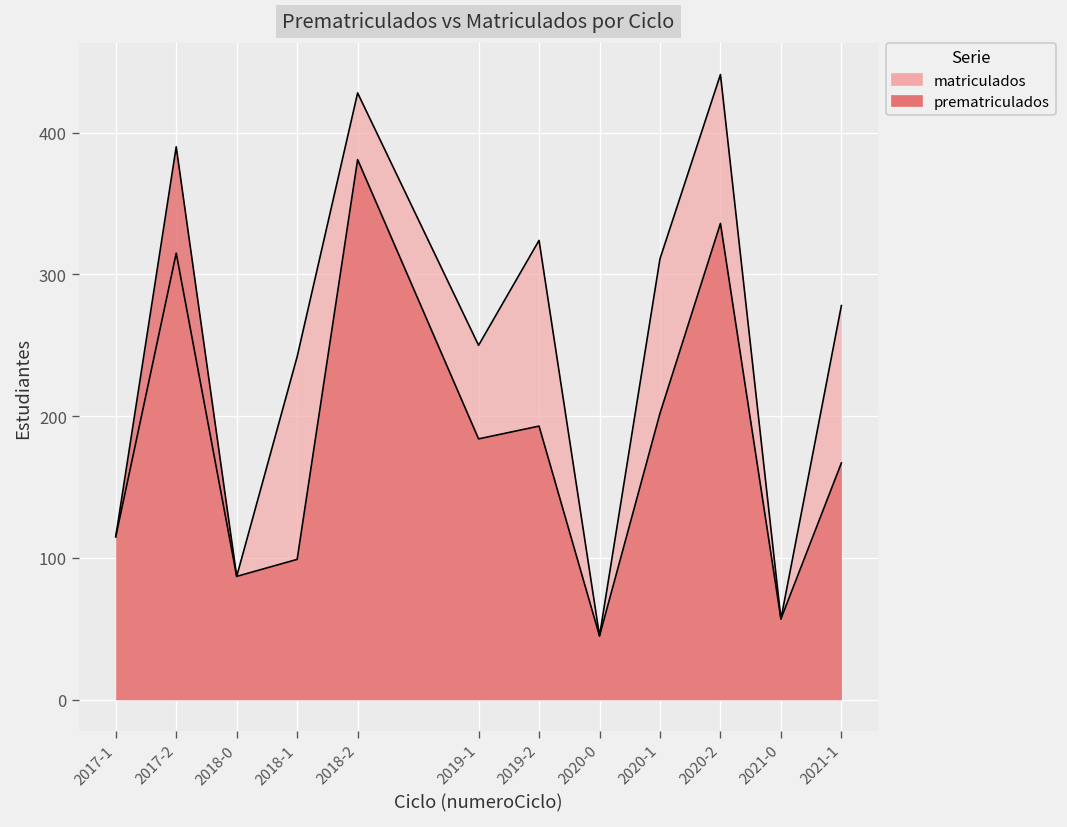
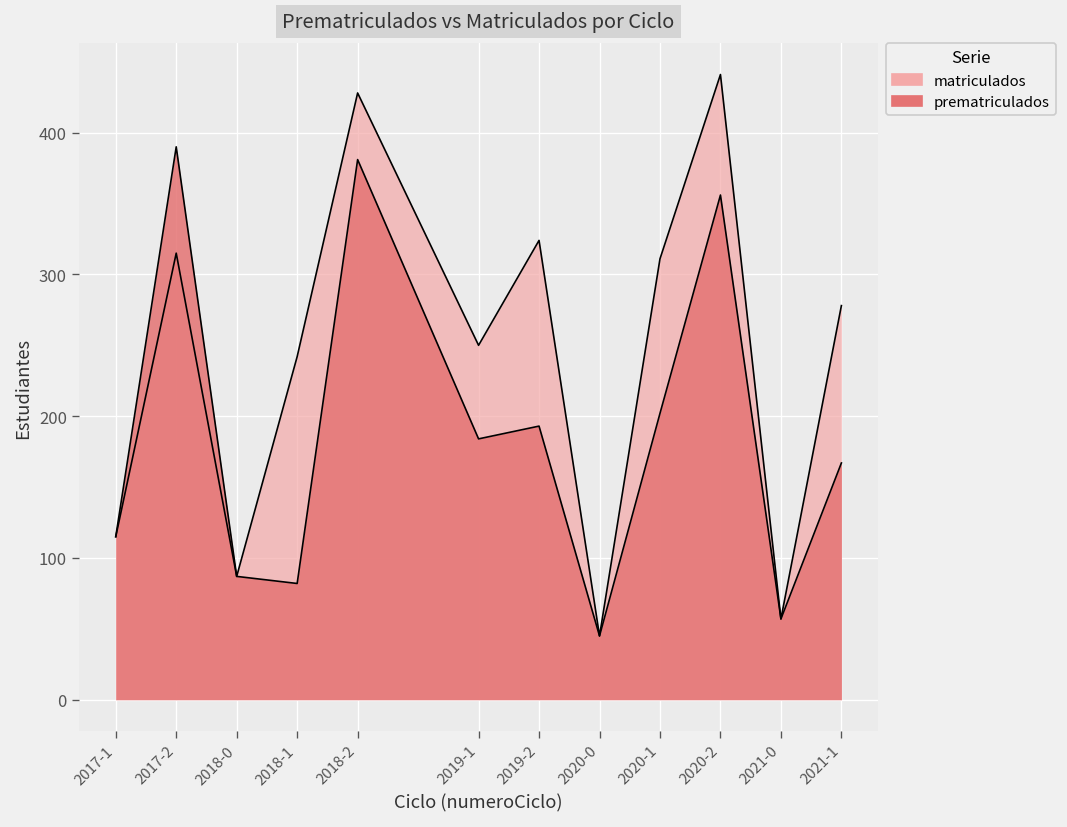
  {
    "matriculados": {
      "2017-2": 315,
      "2018-1": 242,
      "2018-2": 428,
      "2019-1": 250,
      "2019-2": 324,
      "2020-1": 311,
      "2020-2": 441,
      "2021-1": 278
    },
    "prematriculados": {
      "2017-2": 390,
-     "2018-1": 99,
+     "2018-1": 82,
      "2018-2": 381,
      "2019-1": 184,
      "2019-2": 193,
      "2020-1": 202,
-     "2020-2": 336,
+     "2020-2": 356,
      "2021-1": 167
    }
  }
